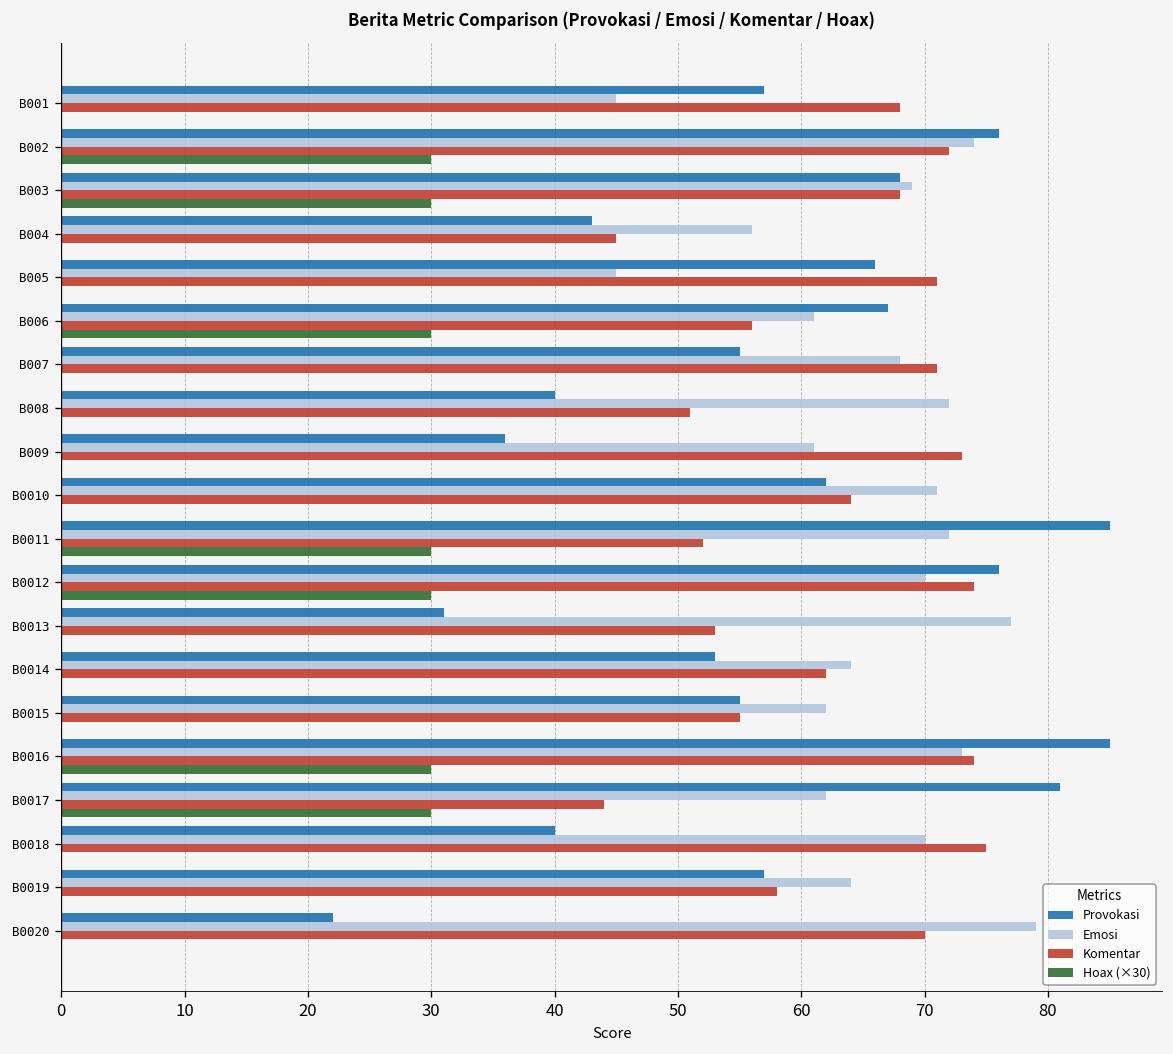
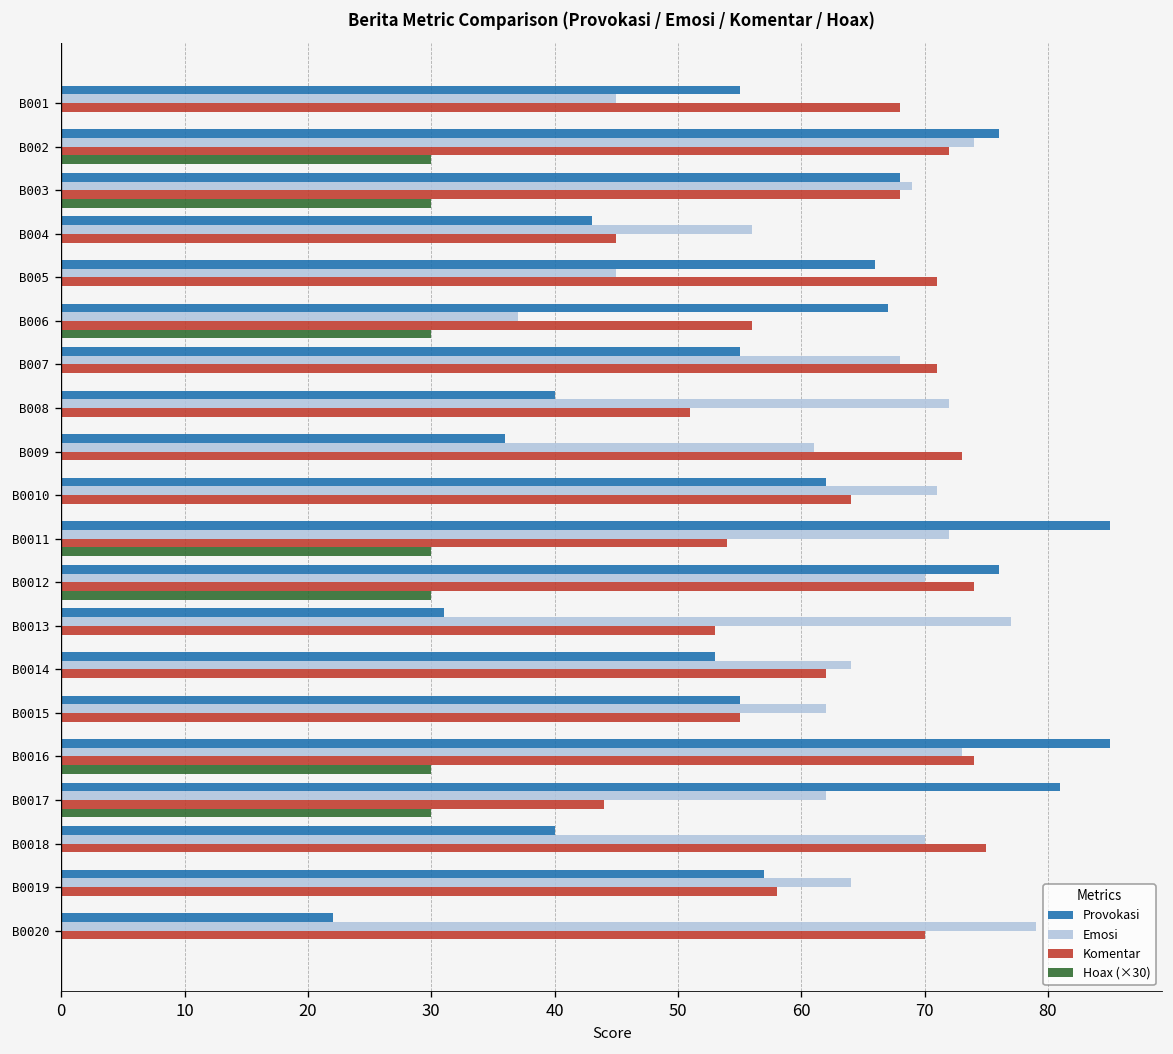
  {
    "Provokasi": {
-     "B001": 57,
+     "B001": 55,
      "B002": 76,
      "B003": 68,
      "B004": 43,
      "B005": 66,
      "B006": 67,
      "B007": 55,
      "B008": 40,
      "B009": 36,
      "B0010": 62,
      "B0011": 85,
      "B0012": 76,
      "B0013": 31,
      "B0014": 53,
      "B0015": 55,
      "B0016": 85,
      "B0017": 81,
      "B0018": 40,
      "B0019": 57,
      "B0020": 22
    },
    "Emosi": {
      "B001": 45,
      "B002": 74,
      "B003": 69,
      "B004": 56,
      "B005": 45,
-     "B006": 61,
+     "B006": 37,
      "B007": 68,
      "B008": 72,
      "B009": 61,
      "B0010": 71,
      "B0011": 72,
      "B0012": 70,
      "B0013": 77,
      "B0014": 64,
      "B0015": 62,
      "B0016": 73,
      "B0017": 62,
      "B0018": 70,
      "B0019": 64,
      "B0020": 79
    },
    "Komentar": {
      "B001": 68,
      "B002": 72,
      "B003": 68,
      "B004": 45,
      "B005": 71,
      "B006": 56,
      "B007": 71,
      "B008": 51,
      "B009": 73,
      "B0010": 64,
-     "B0011": 52,
+     "B0011": 54,
      "B0012": 74,
      "B0013": 53,
      "B0014": 62,
      "B0015": 55,
      "B0016": 74,
      "B0017": 44,
      "B0018": 75,
      "B0019": 58,
      "B0020": 70
    },
    "Hoax (×30)": {
      "B001": 0,
      "B002": 30,
      "B003": 30,
      "B004": 0,
      "B005": 0,
      "B006": 30,
      "B007": 0,
      "B008": 0,
      "B009": 0,
      "B0010": 0,
      "B0011": 30,
      "B0012": 30,
      "B0013": 0,
      "B0014": 0,
      "B0015": 0,
      "B0016": 30,
      "B0017": 30,
      "B0018": 0,
      "B0019": 0,
      "B0020": 0
    }
  }
